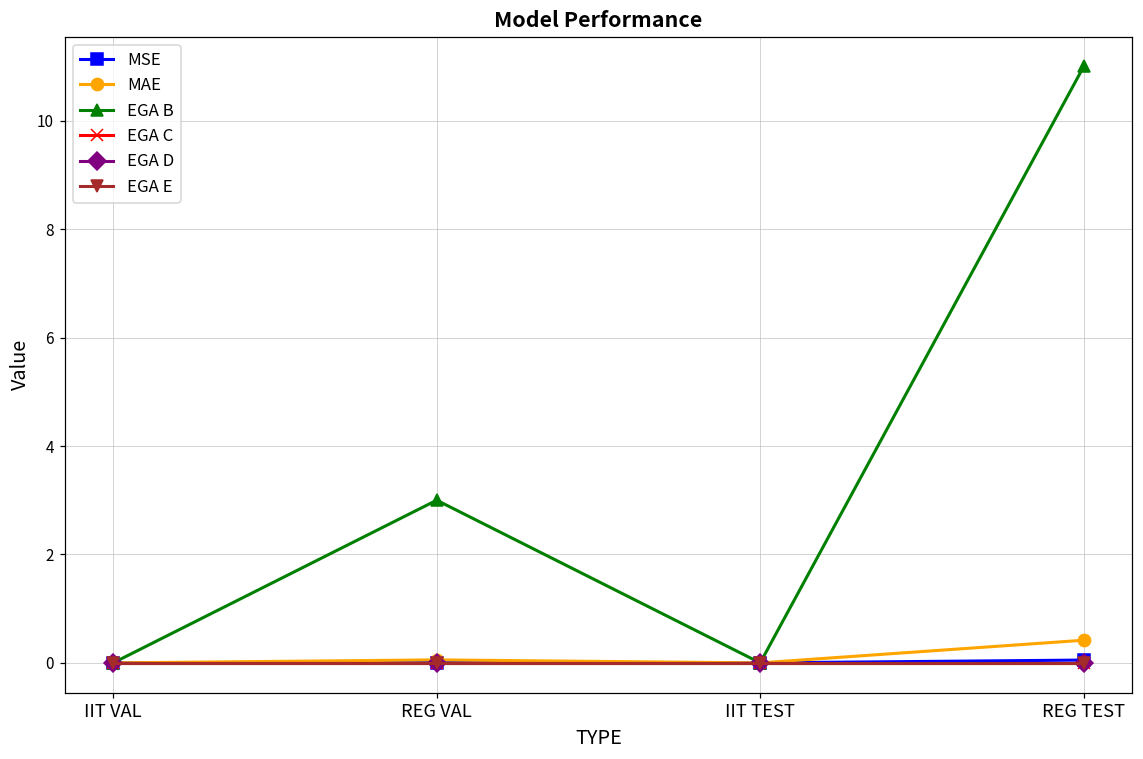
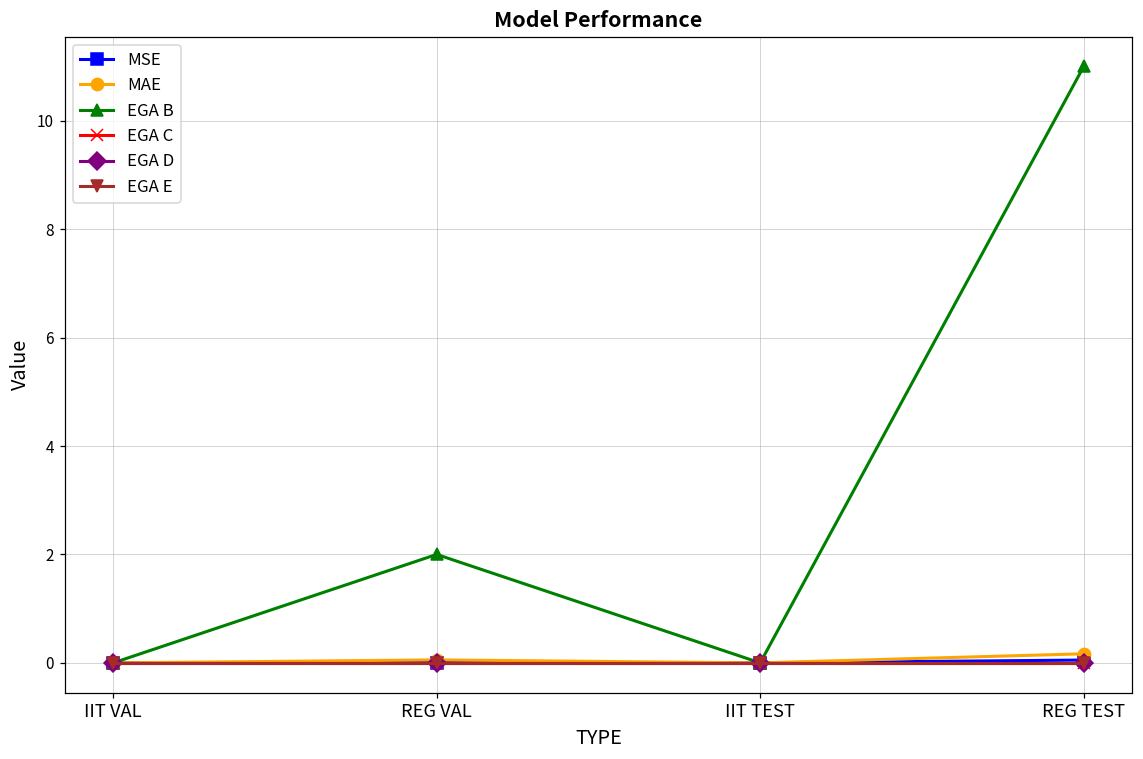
  {
    "MAE": {
-     "REG TEST": 0.4
+     "REG TEST": 0.2
    },
    "EGA B": {
-     "REG VAL": 3,
+     "REG VAL": 2,
      "REG TEST": 11
    }
  }
